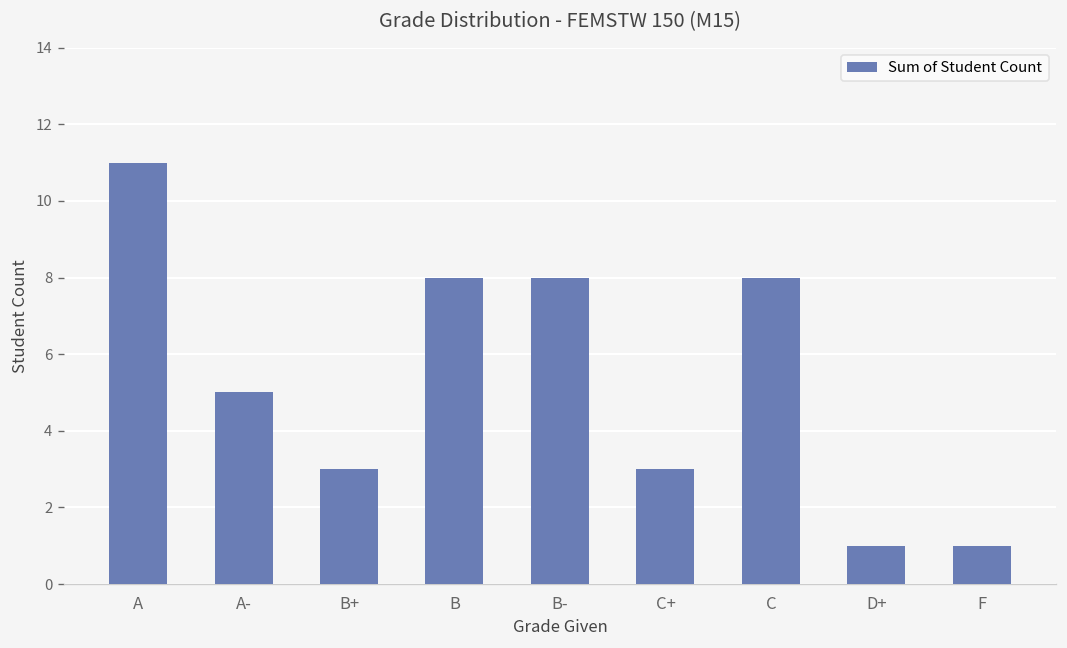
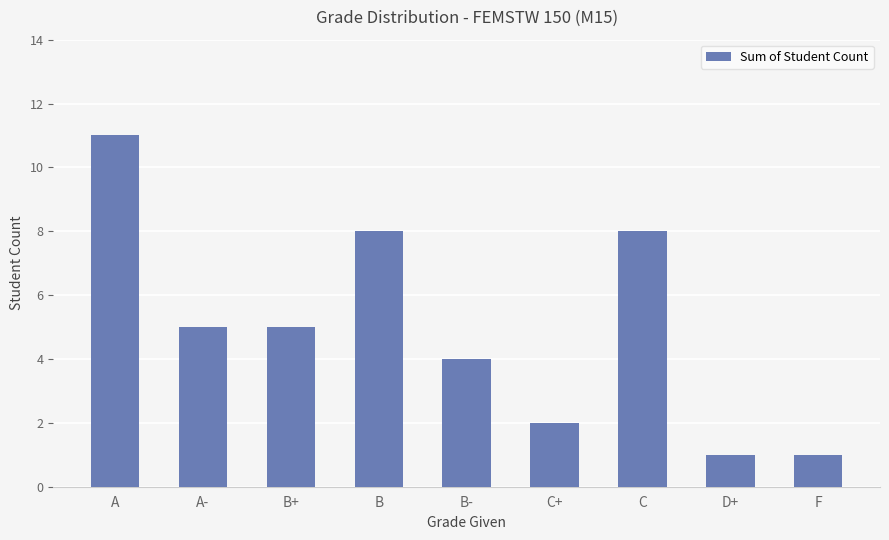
  {
    "A": 11,
    "A-": 5,
-   "B+": 3,
+   "B+": 5,
    "B": 8,
-   "B-": 8,
-   "C+": 3,
+   "B-": 4,
+   "C+": 2,
    "C": 8,
    "D+": 1,
    "F": 1
  }
